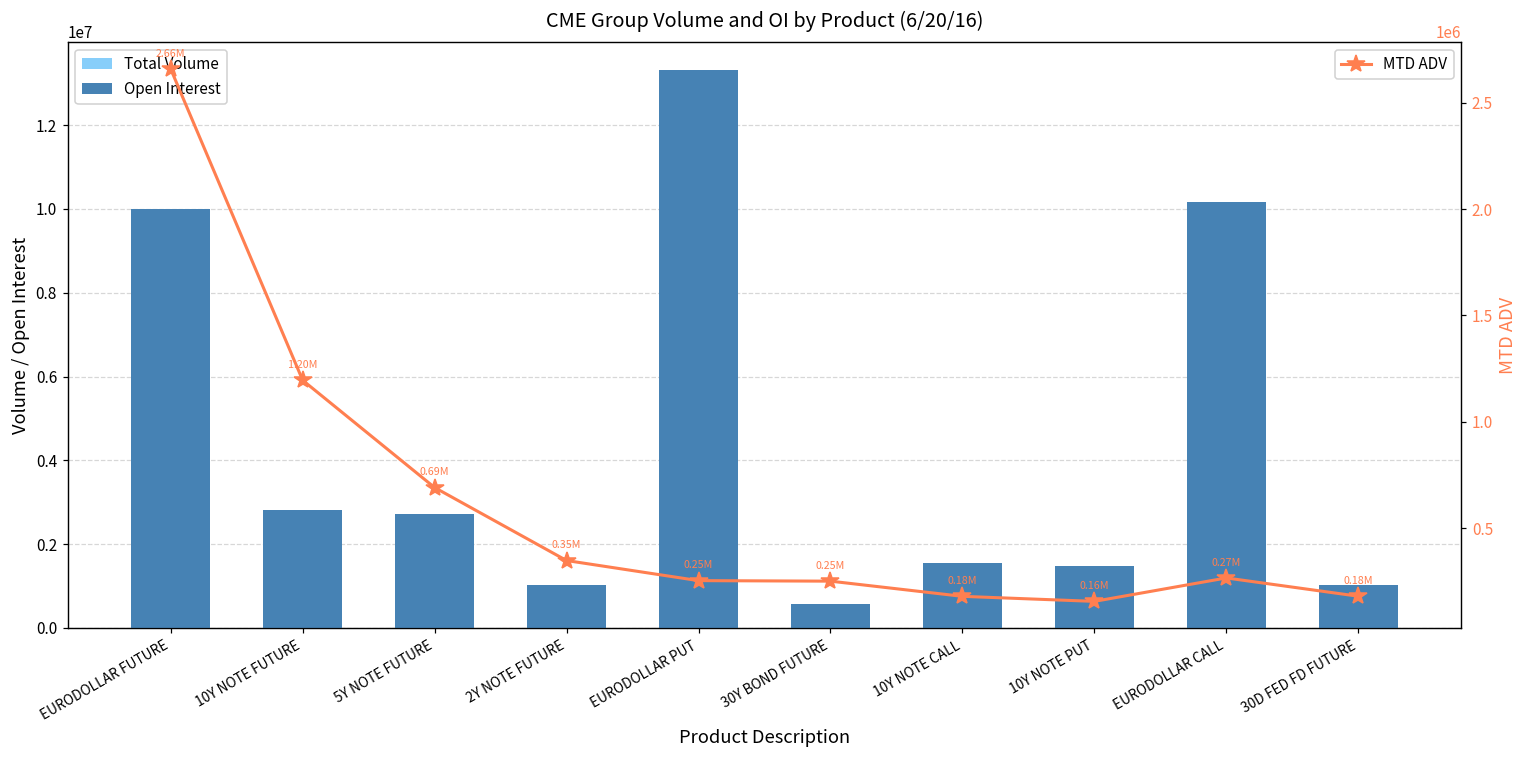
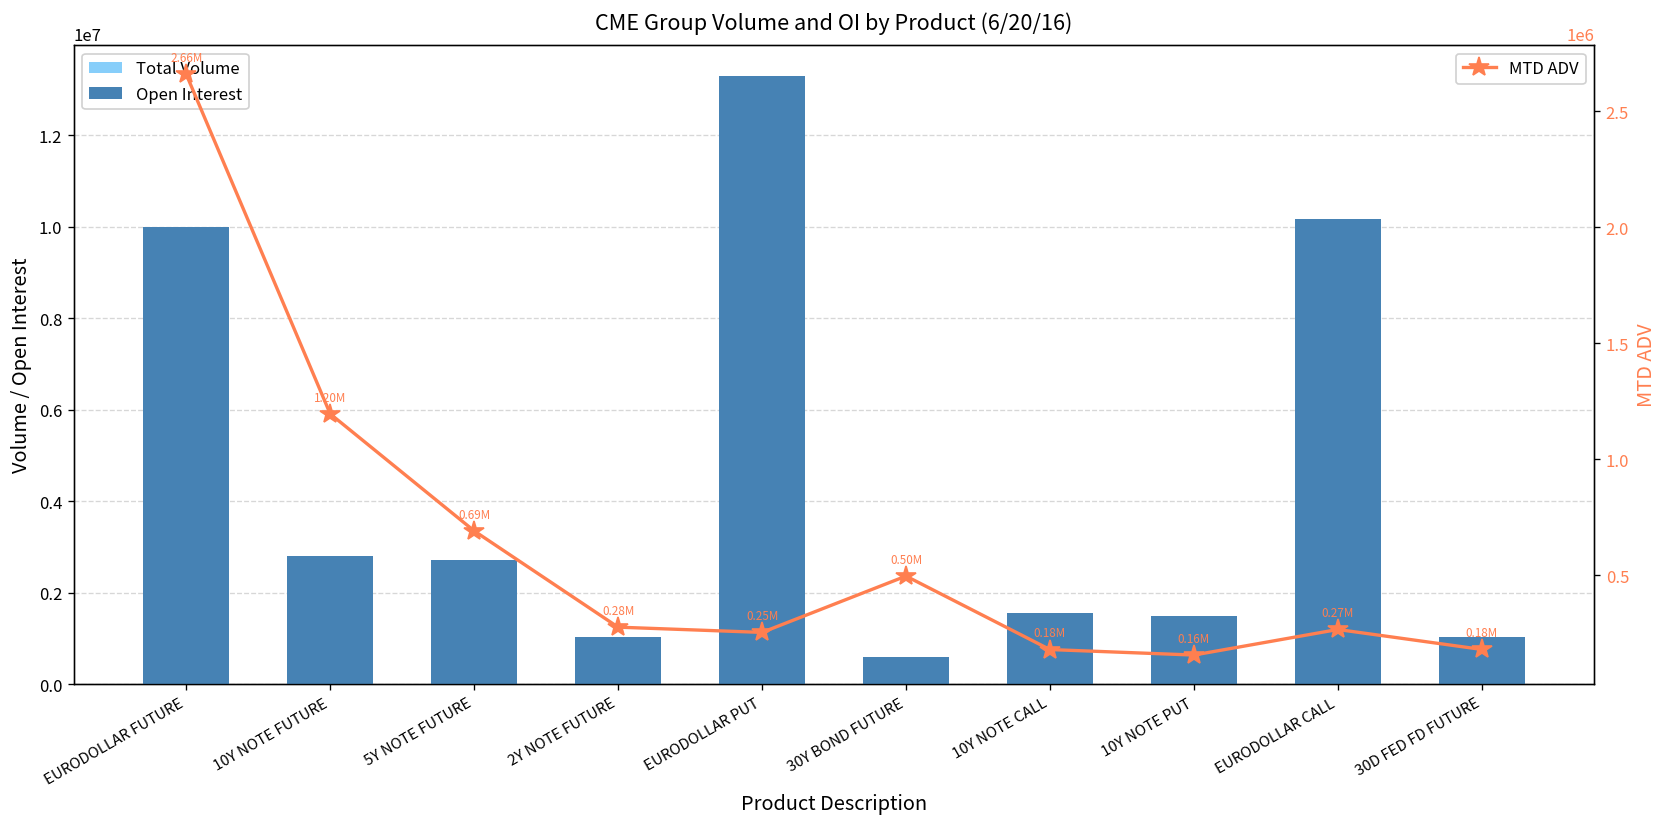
  {
    "MTD ADV": {
      "10Y NOTE FUTURE": "1.20M",
      "5Y NOTE FUTURE": "0.69M",
-     "2Y NOTE FUTURE": "0.35M",
+     "2Y NOTE FUTURE": "0.28M",
      "EURODOLLAR PUT": "0.25M",
-     "30Y BOND FUTURE": "0.25M",
+     "30Y BOND FUTURE": "0.50M",
      "10Y NOTE CALL": "0.18M",
      "10Y NOTE PUT": "0.16M",
      "EURODOLLAR CALL": "0.27M",
      "30D FED FD FUTURE": "0.18M"
    }
  }
